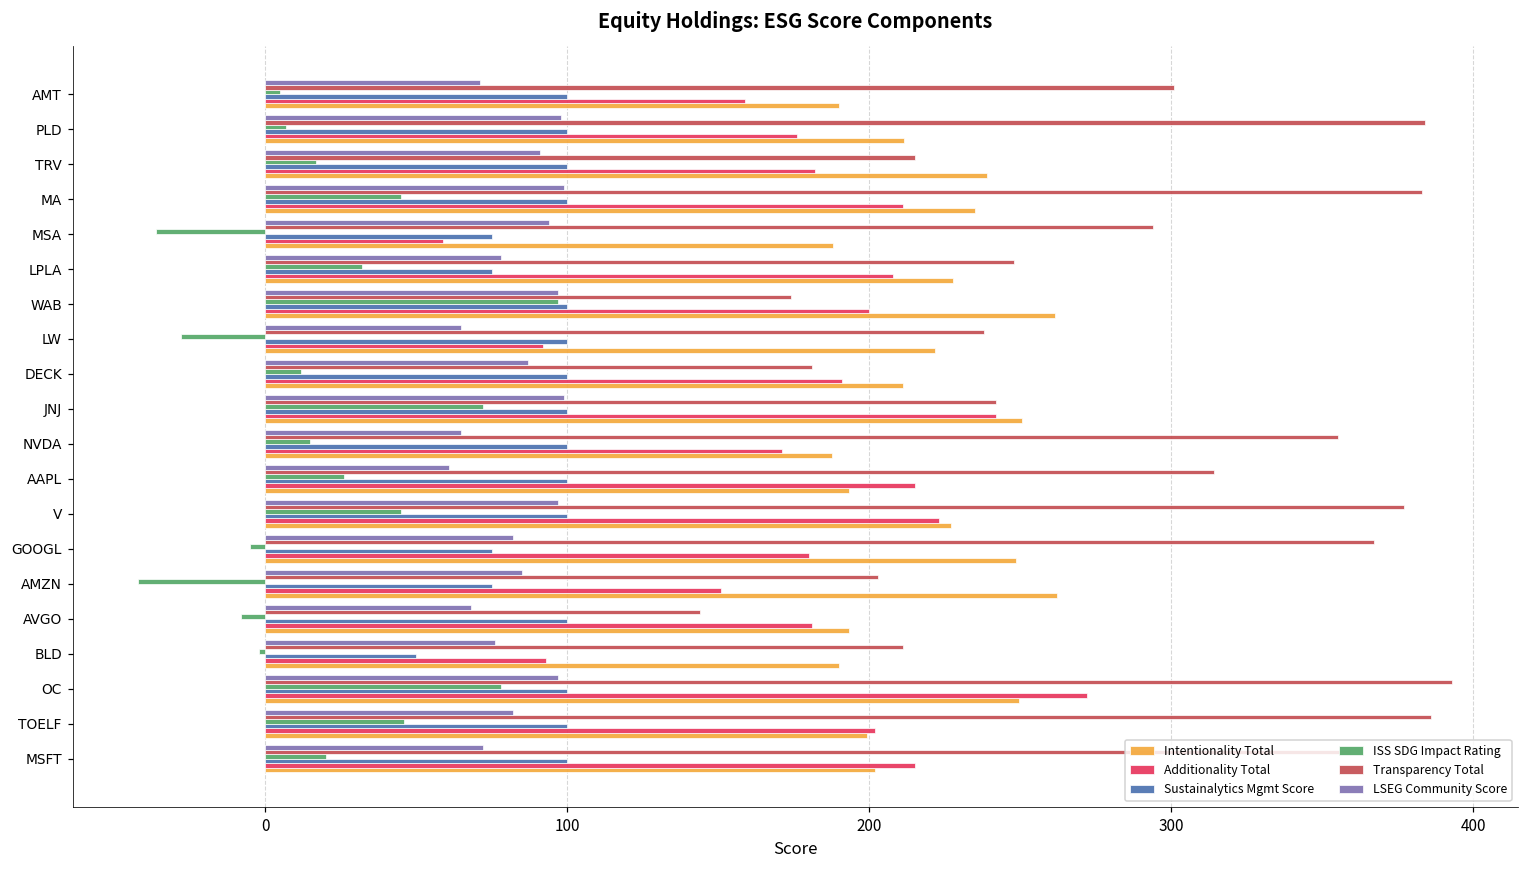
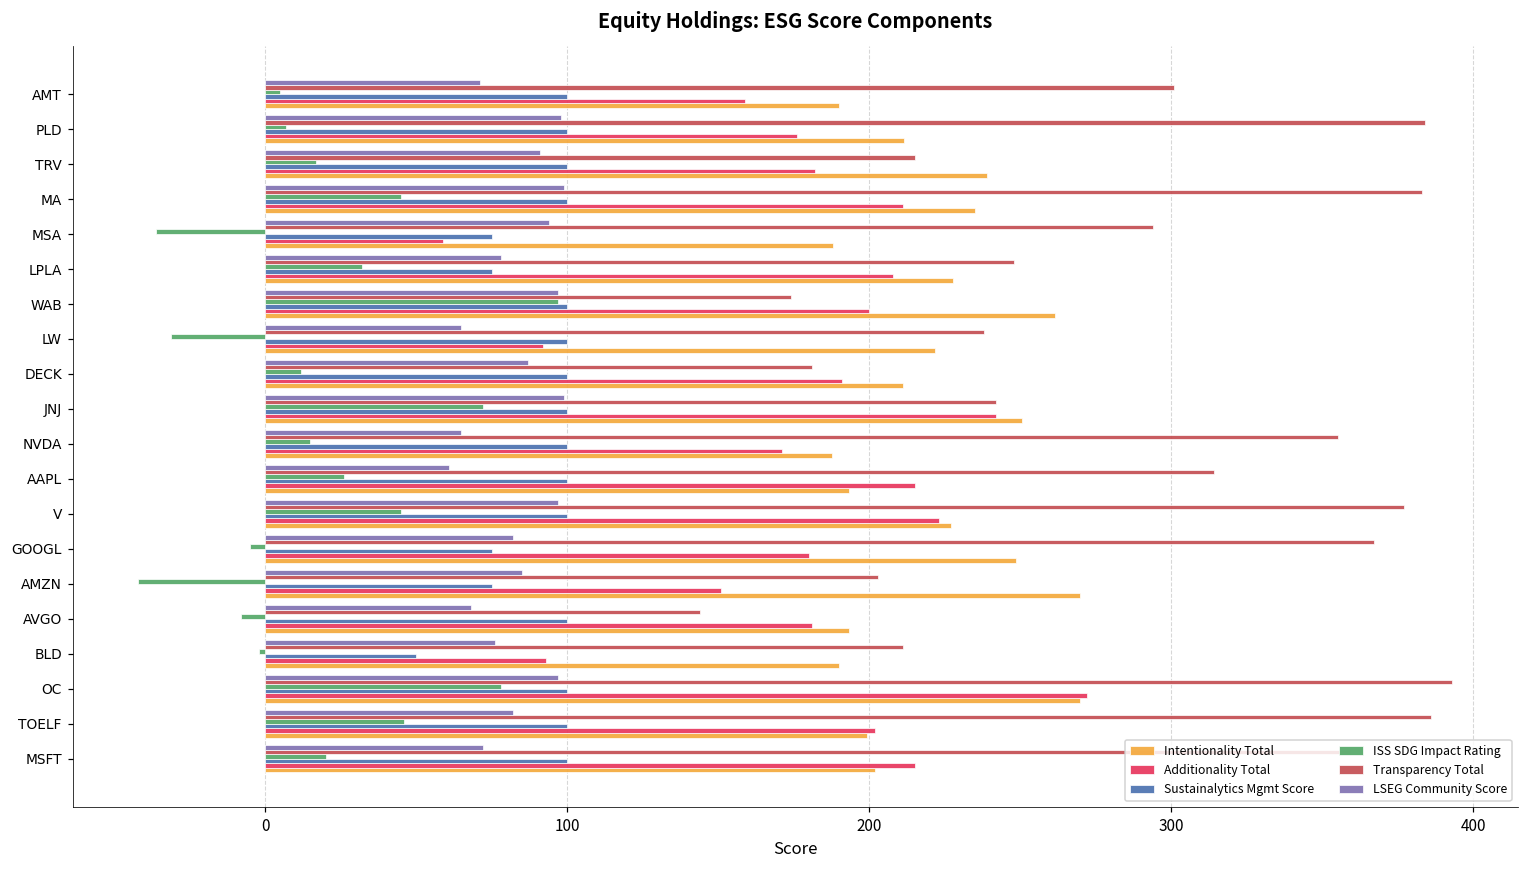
  {
    "Intentionality Total": {
      "AMT": 190,
      "PLD": 212,
      "TRV": 239,
      "MA": 235,
      "MSA": 188,
      "LPLA": 228,
      "WAB": 262,
      "LW": 222,
      "DECK": 211,
      "JNJ": 251,
      "NVDA": 188,
      "AAPL": 193,
      "V": 227,
      "GOOGL": 249,
-     "AMZN": 262,
+     "AMZN": 270,
      "AVGO": 193,
      "BLD": 190,
-     "OC": 250,
+     "OC": 270,
      "TOELF": 199,
      "MSFT": 202
    },
    "ISS SDG Impact Rating": {
      "AMT": 5,
      "PLD": 7,
      "TRV": 17,
      "MA": 45,
      "MSA": -36,
      "LPLA": 32,
      "WAB": 97,
-     "LW": -28,
+     "LW": -31,
      "DECK": 12,
      "JNJ": 72,
      "NVDA": 15,
      "AAPL": 26,
      "V": 45,
      "GOOGL": -5,
      "AMZN": -42,
      "AVGO": -8,
      "BLD": -2,
      "OC": 78,
      "TOELF": 46,
      "MSFT": 20
    }
  }
